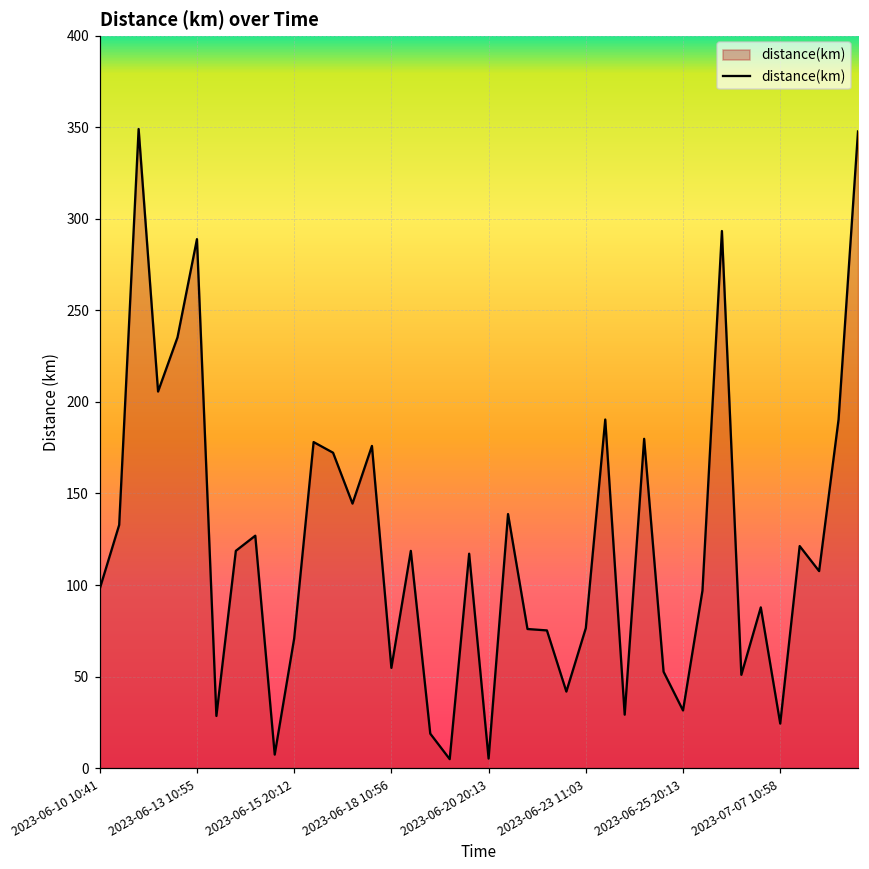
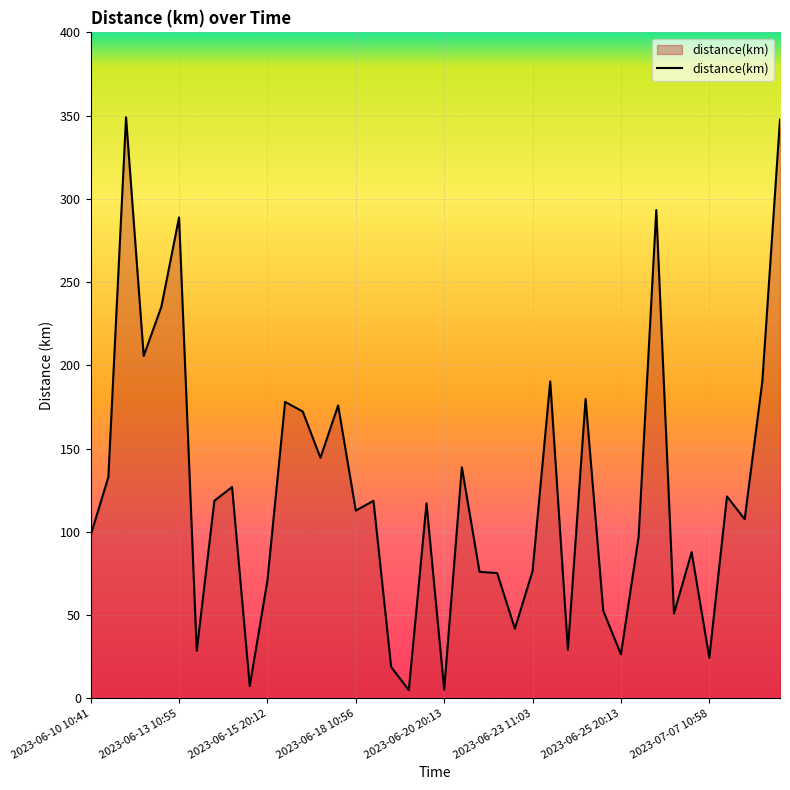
  {
    "2023-06-10 10:41": 98,
    "2023-06-13 10:55": 289,
    "2023-06-15 20:12": 71,
-   "2023-06-18 10:56": 55,
+   "2023-06-18 10:56": 113,
    "2023-06-20 20:13": 5,
    "2023-06-23 11:03": 76,
-   "2023-06-25 20:13": 31,
+   "2023-06-25 20:13": 26,
    "2023-07-07 10:58": 24
  }
